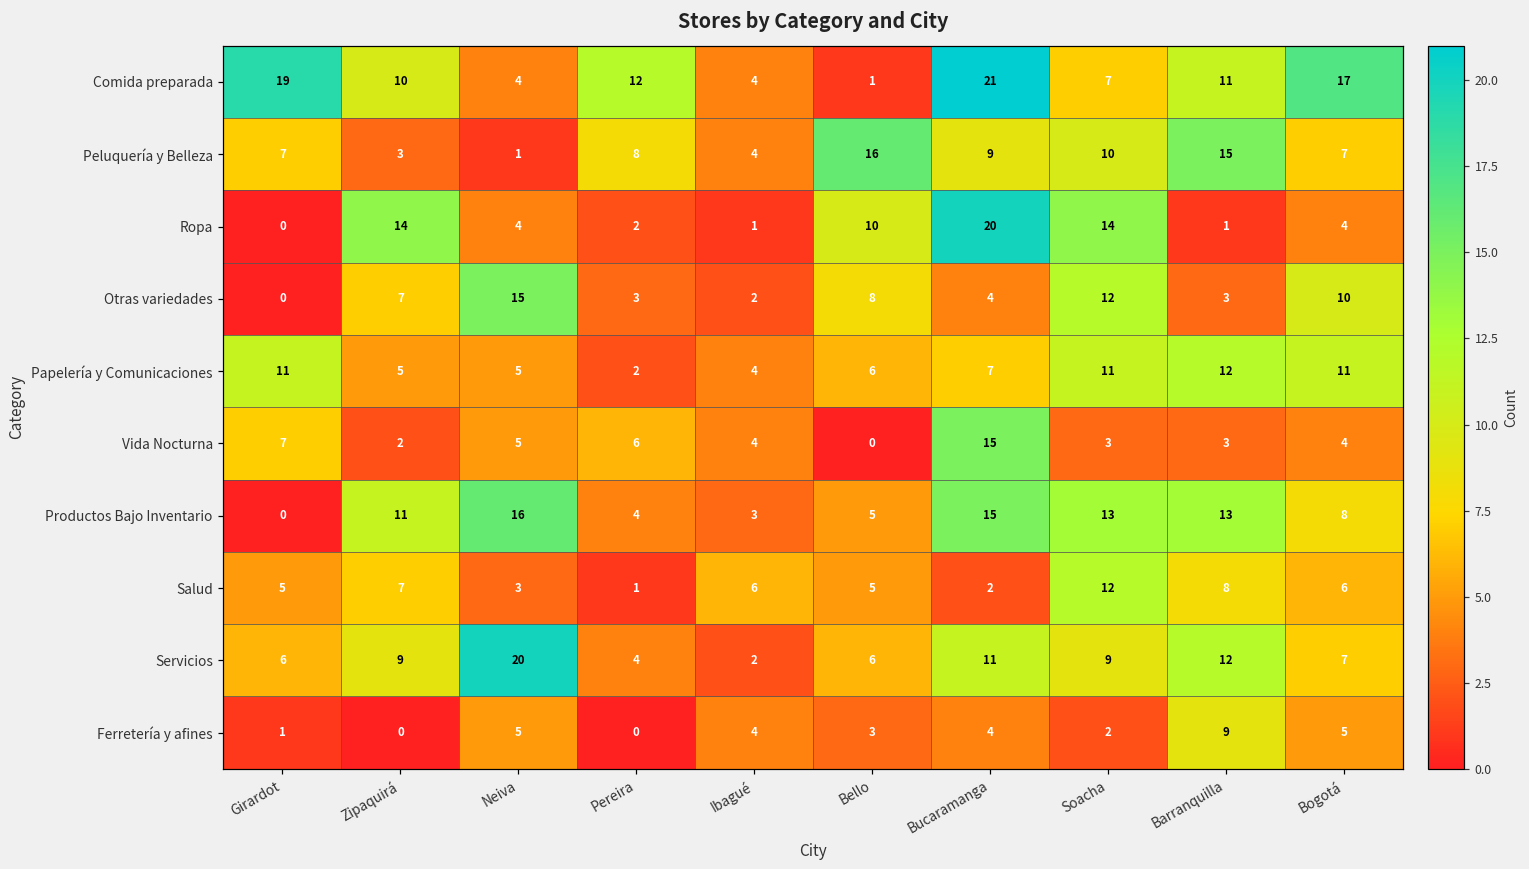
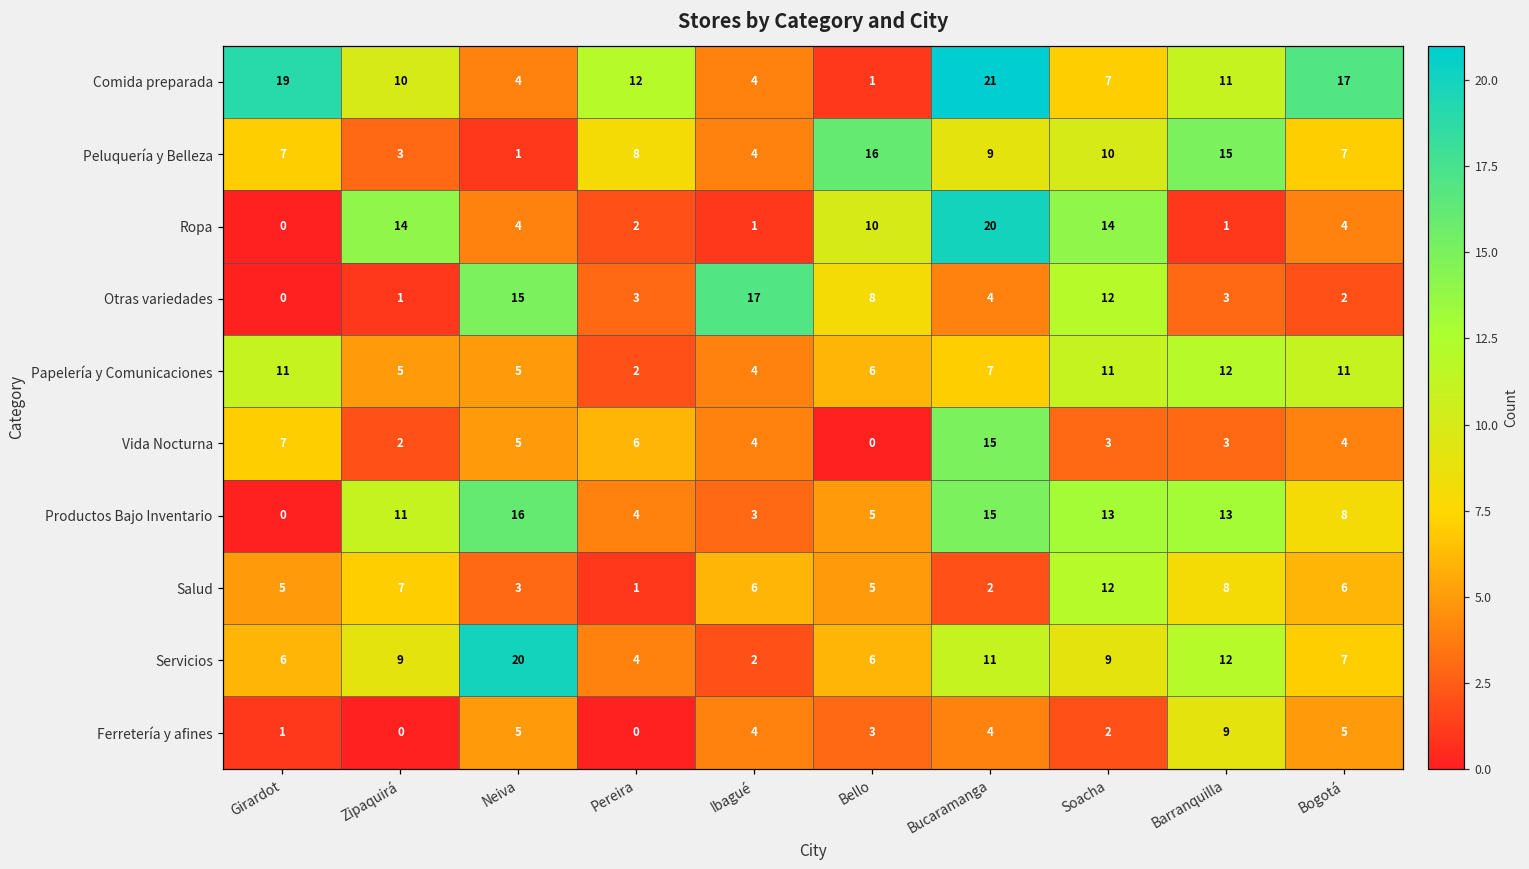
  {
    "Comida preparada": {
      "Girardot": 19,
      "Zipaquirá": 10,
      "Neiva": 4,
      "Pereira": 12,
      "Ibagué": 4,
      "Bello": 1,
      "Bucaramanga": 21,
      "Soacha": 7,
      "Barranquilla": 11,
      "Bogotá": 17
    },
    "Peluquería y Belleza": {
      "Girardot": 7,
      "Zipaquirá": 3,
      "Neiva": 1,
      "Pereira": 8,
      "Ibagué": 4,
      "Bello": 16,
      "Bucaramanga": 9,
      "Soacha": 10,
      "Barranquilla": 15,
      "Bogotá": 7
    },
    "Ropa": {
      "Girardot": 0,
      "Zipaquirá": 14,
      "Neiva": 4,
      "Pereira": 2,
      "Ibagué": 1,
      "Bello": 10,
      "Bucaramanga": 20,
      "Soacha": 14,
      "Barranquilla": 1,
      "Bogotá": 4
    },
    "Otras variedades": {
      "Girardot": 0,
-     "Zipaquirá": 7,
+     "Zipaquirá": 1,
      "Neiva": 15,
      "Pereira": 3,
-     "Ibagué": 2,
+     "Ibagué": 17,
      "Bello": 8,
      "Bucaramanga": 4,
      "Soacha": 12,
      "Barranquilla": 3,
-     "Bogotá": 10
+     "Bogotá": 2
    },
    "Papelería y Comunicaciones": {
      "Girardot": 11,
      "Zipaquirá": 5,
      "Neiva": 5,
      "Pereira": 2,
      "Ibagué": 4,
      "Bello": 6,
      "Bucaramanga": 7,
      "Soacha": 11,
      "Barranquilla": 12,
      "Bogotá": 11
    },
    "Vida Nocturna": {
      "Girardot": 7,
      "Zipaquirá": 2,
      "Neiva": 5,
      "Pereira": 6,
      "Ibagué": 4,
      "Bello": 0,
      "Bucaramanga": 15,
      "Soacha": 3,
      "Barranquilla": 3,
      "Bogotá": 4
    },
    "Productos Bajo Inventario": {
      "Girardot": 0,
      "Zipaquirá": 11,
      "Neiva": 16,
      "Pereira": 4,
      "Ibagué": 3,
      "Bello": 5,
      "Bucaramanga": 15,
      "Soacha": 13,
      "Barranquilla": 13,
      "Bogotá": 8
    },
    "Salud": {
      "Girardot": 5,
      "Zipaquirá": 7,
      "Neiva": 3,
      "Pereira": 1,
      "Ibagué": 6,
      "Bello": 5,
      "Bucaramanga": 2,
      "Soacha": 12,
      "Barranquilla": 8,
      "Bogotá": 6
    },
    "Servicios": {
      "Girardot": 6,
      "Zipaquirá": 9,
      "Neiva": 20,
      "Pereira": 4,
      "Ibagué": 2,
      "Bello": 6,
      "Bucaramanga": 11,
      "Soacha": 9,
      "Barranquilla": 12,
      "Bogotá": 7
    },
    "Ferretería y afines": {
      "Girardot": 1,
      "Zipaquirá": 0,
      "Neiva": 5,
      "Pereira": 0,
      "Ibagué": 4,
      "Bello": 3,
      "Bucaramanga": 4,
      "Soacha": 2,
      "Barranquilla": 9,
      "Bogotá": 5
    }
  }
